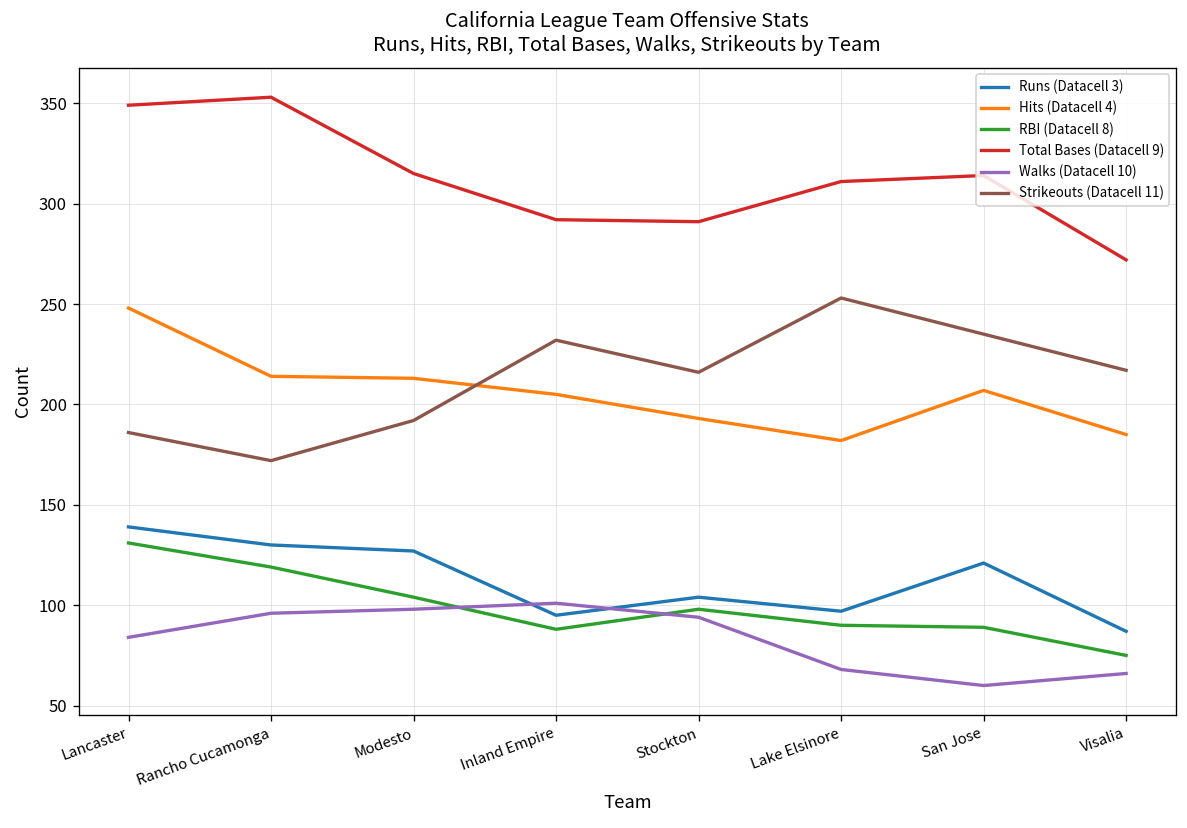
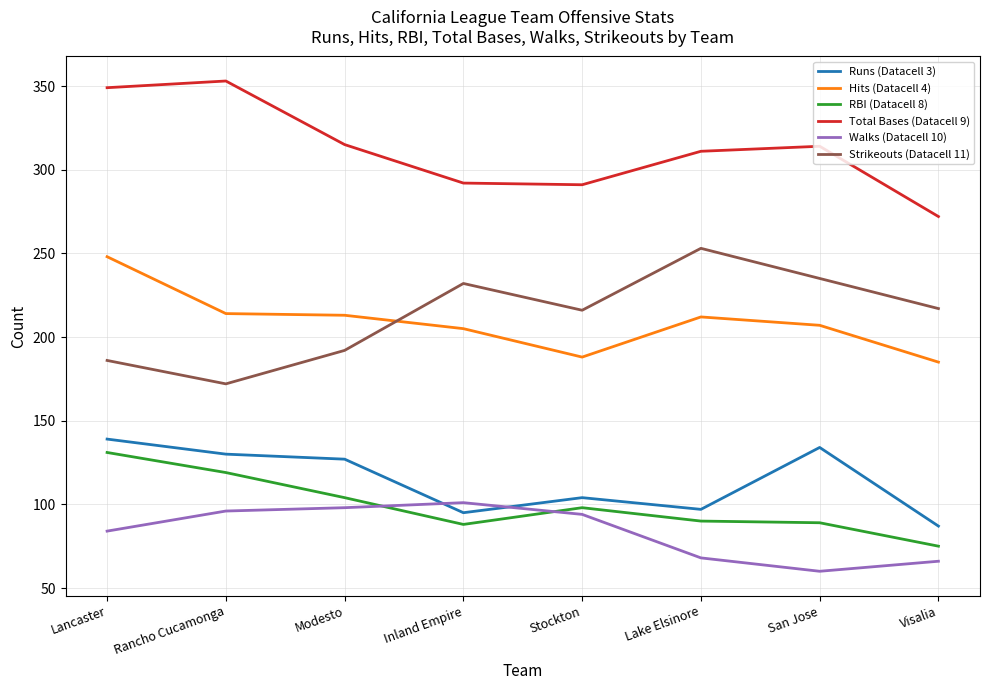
  {
    "Runs (Datacell 3)": {
      "Lancaster": 139,
      "Rancho Cucamonga": 130,
      "Modesto": 127,
      "Inland Empire": 95,
      "Stockton": 104,
      "Lake Elsinore": 97,
-     "San Jose": 121,
+     "San Jose": 134,
      "Visalia": 87
    },
    "Hits (Datacell 4)": {
      "Lancaster": 248,
      "Rancho Cucamonga": 214,
      "Modesto": 213,
      "Inland Empire": 205,
-     "Stockton": 193,
-     "Lake Elsinore": 182,
+     "Stockton": 188,
+     "Lake Elsinore": 212,
      "San Jose": 207,
      "Visalia": 185
    },
    "RBI (Datacell 8)": {
      "Lancaster": 131,
      "Rancho Cucamonga": 119,
      "Modesto": 104,
      "Inland Empire": 88,
      "Stockton": 98,
      "Lake Elsinore": 90,
      "San Jose": 89,
      "Visalia": 75
    },
    "Total Bases (Datacell 9)": {
      "Lancaster": 349,
      "Rancho Cucamonga": 353,
      "Modesto": 315,
      "Inland Empire": 292,
      "Stockton": 291,
      "Lake Elsinore": 311,
      "Visalia": 272
    },
    "Walks (Datacell 10)": {
      "Lancaster": 84,
      "Rancho Cucamonga": 96,
      "Modesto": 98,
      "Inland Empire": 101,
      "Stockton": 94,
      "Lake Elsinore": 68,
      "San Jose": 60,
      "Visalia": 66
    },
    "Strikeouts (Datacell 11)": {
      "Lancaster": 186,
      "Rancho Cucamonga": 172,
      "Modesto": 192,
      "Inland Empire": 232,
      "Stockton": 216,
      "Lake Elsinore": 253,
      "San Jose": 235,
      "Visalia": 217
    }
  }
